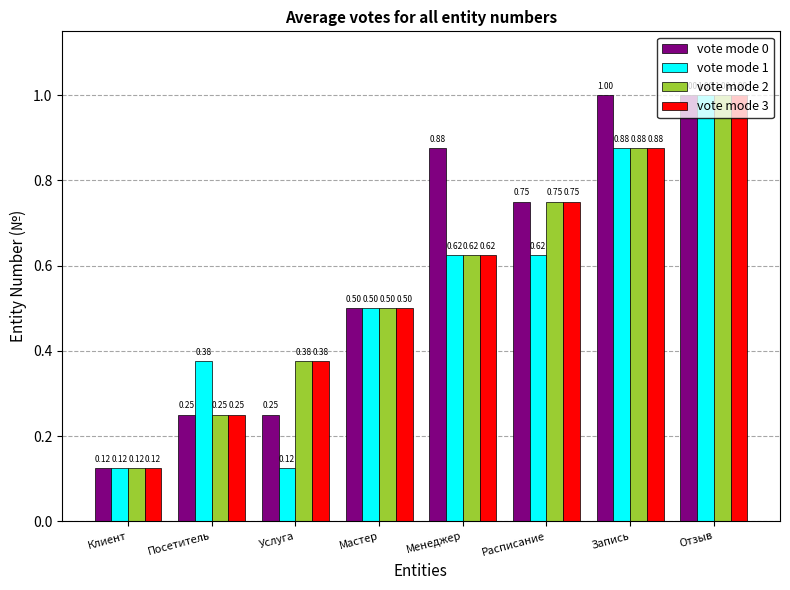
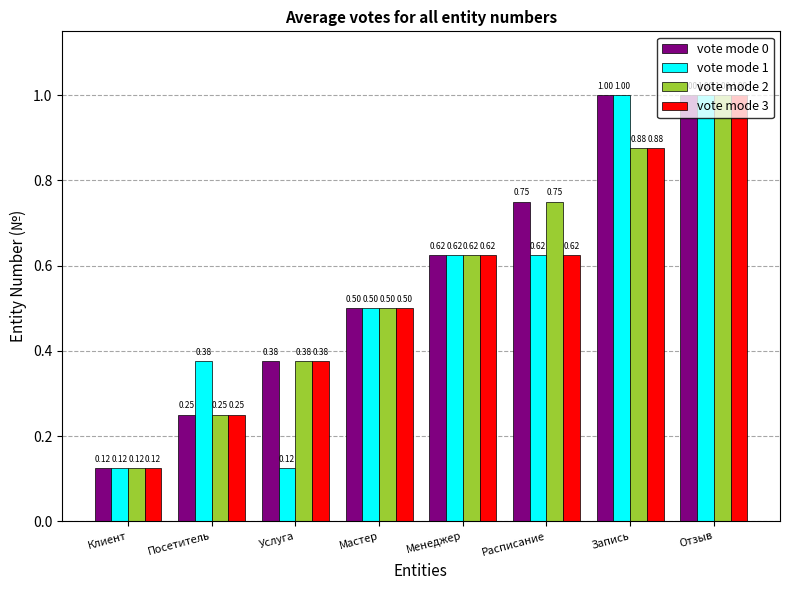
  {
    "vote mode 0": {
      "Клиент": 0.12,
      "Посетитель": 0.25,
-     "Услуга": 0.25,
+     "Услуга": 0.38,
      "Мастер": 0.50,
-     "Менеджер": 0.88,
+     "Менеджер": 0.62,
      "Расписание": 0.75,
      "Запись": 1.00
    },
    "vote mode 1": {
      "Клиент": 0.12,
      "Посетитель": 0.38,
      "Услуга": 0.12,
      "Мастер": 0.50,
      "Менеджер": 0.62,
      "Расписание": 0.62,
-     "Запись": 0.88
+     "Запись": 1.00
    },
    "vote mode 2": {
      "Клиент": 0.12,
      "Посетитель": 0.25,
      "Услуга": 0.38,
      "Мастер": 0.50,
      "Менеджер": 0.62,
      "Расписание": 0.75,
      "Запись": 0.88
    },
    "vote mode 3": {
      "Клиент": 0.12,
      "Посетитель": 0.25,
      "Услуга": 0.38,
      "Мастер": 0.50,
      "Менеджер": 0.62,
-     "Расписание": 0.75,
+     "Расписание": 0.62,
      "Запись": 0.88
    }
  }
